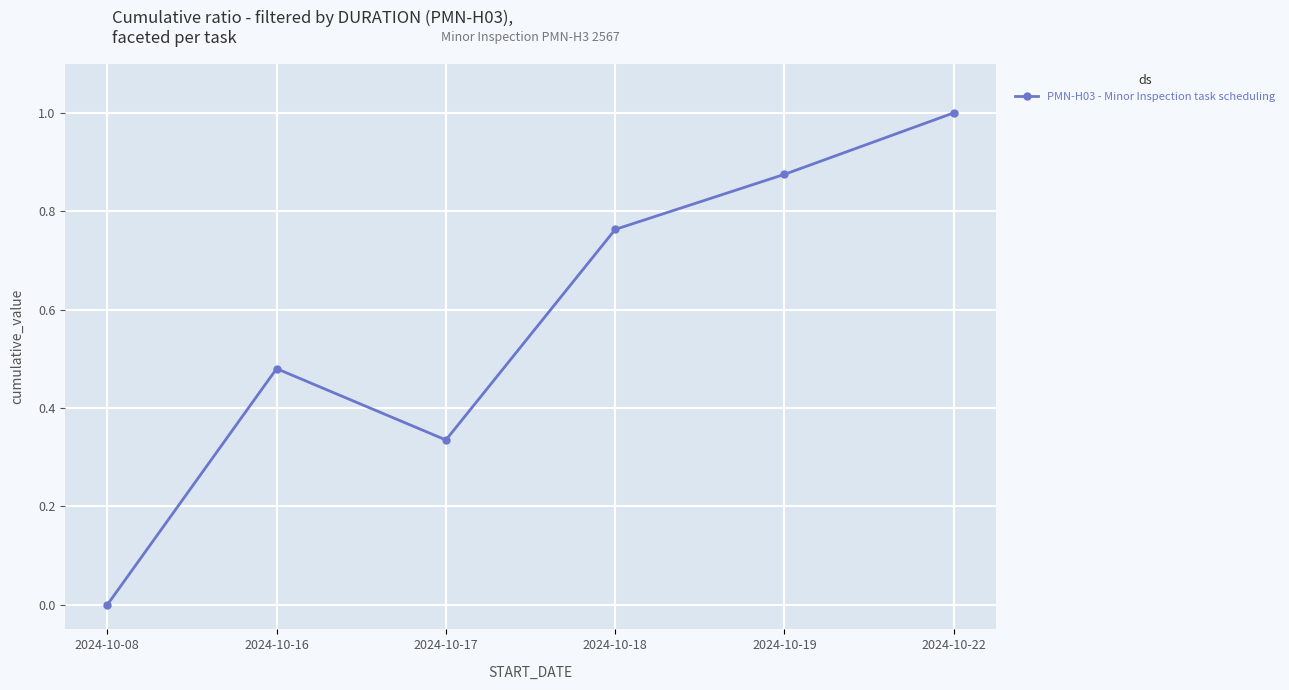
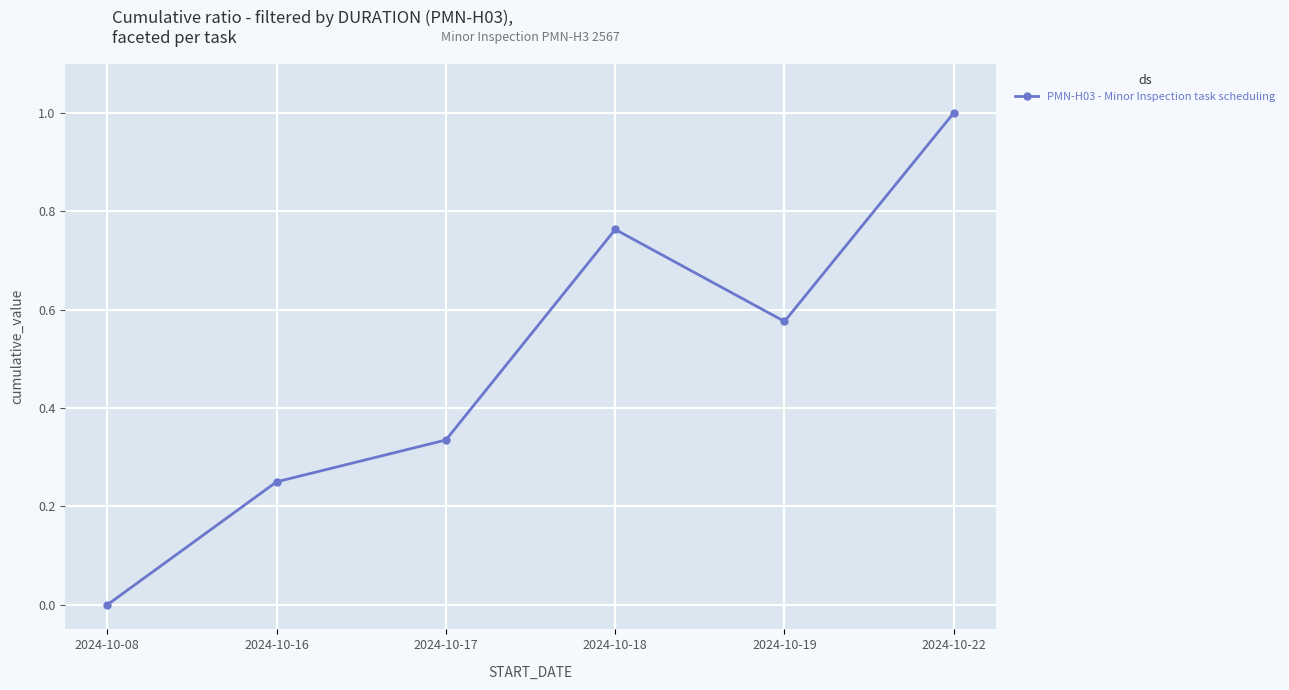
  {
    "2024-10-08": 0.00,
-   "2024-10-16": 0.48,
+   "2024-10-16": 0.25,
    "2024-10-17": 0.34,
    "2024-10-18": 0.76,
-   "2024-10-19": 0.88,
+   "2024-10-19": 0.58,
    "2024-10-22": 1.00
  }
